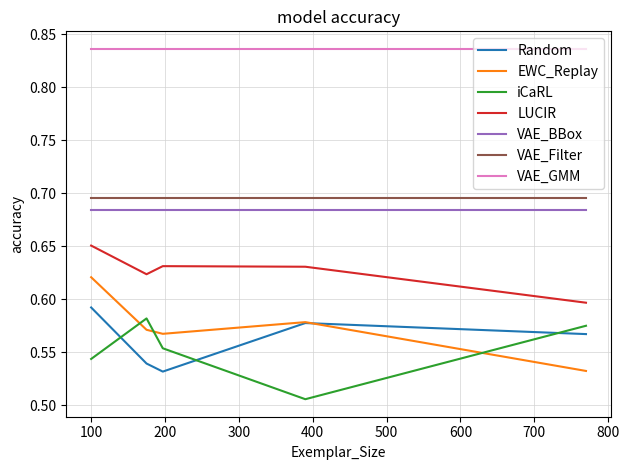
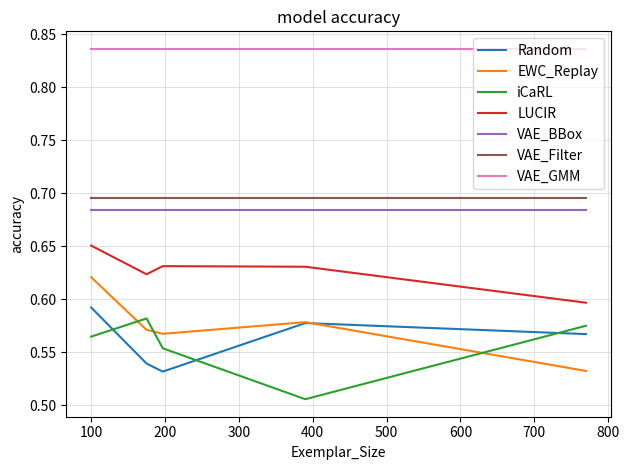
  {
    "Random": {
      "100": 0.592
    },
    "EWC_Replay": {
      "100": 0.621
    },
    "iCaRL": {
-     "100": 0.544
+     "100": 0.565
    },
    "LUCIR": {
      "100": 0.651
    },
    "VAE_BBox": {
      "100": 0.684
    },
    "VAE_Filter": {
      "100": 0.696
    },
    "VAE_GMM": {
      "100": 0.836
    }
  }
